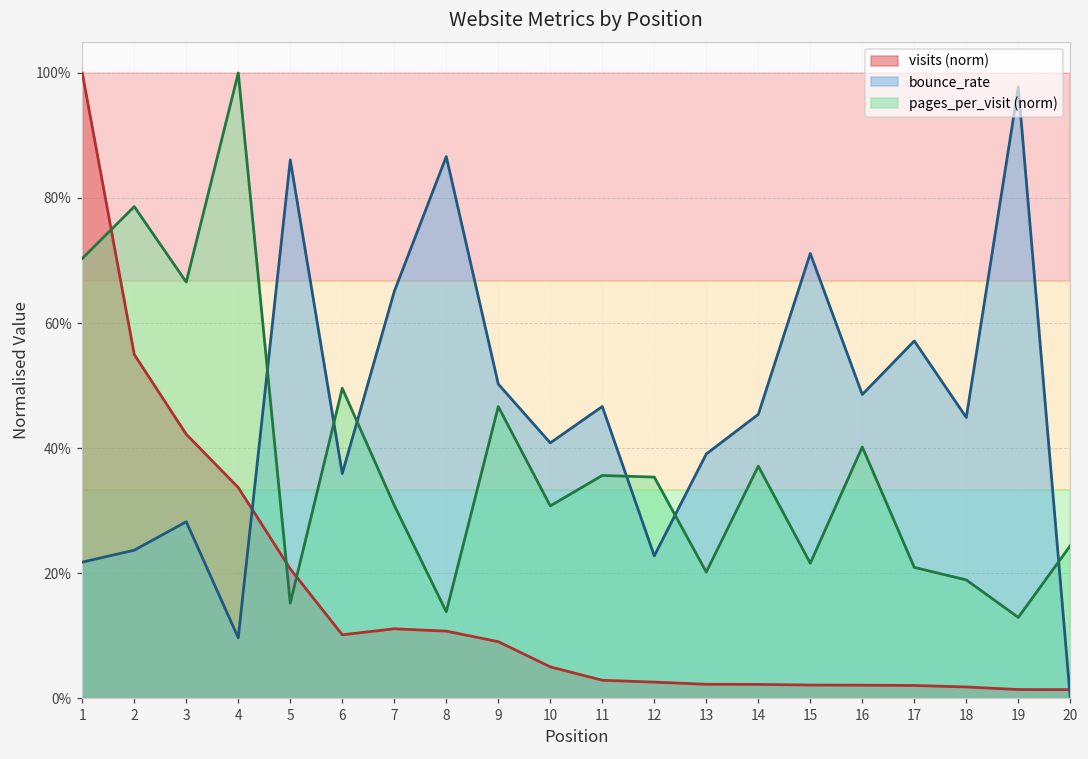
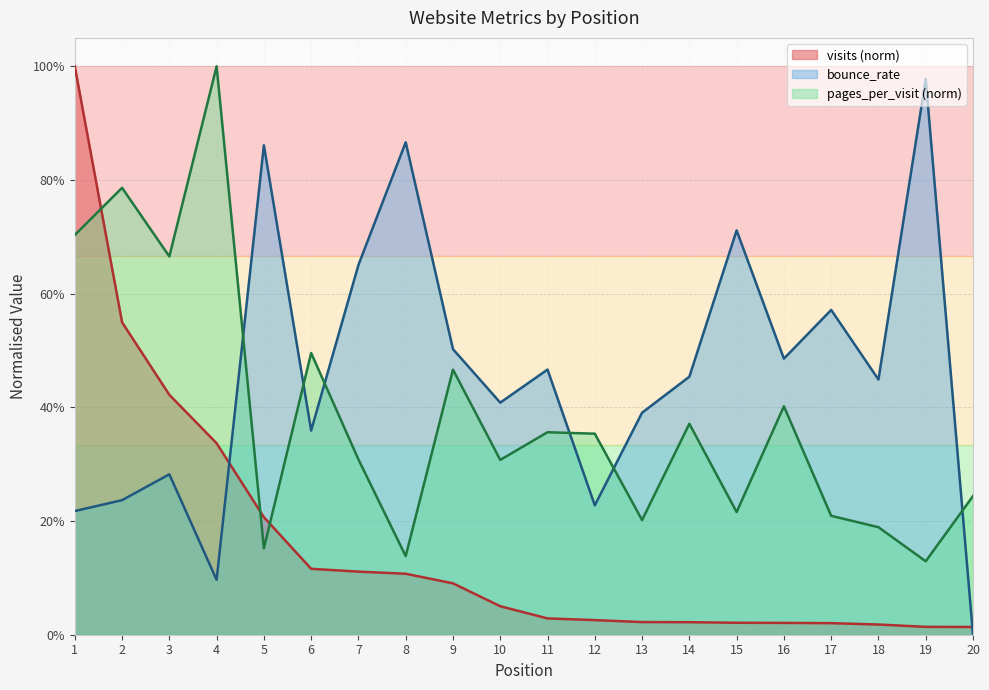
  {
    "visits (norm)": {
      "1": "100%",
      "2": "55%",
      "3": "42%",
      "4": "34%",
      "5": "21%",
-     "6": "10%",
+     "6": "12%",
      "7": "11%",
      "8": "11%",
      "9": "9%",
      "10": "5%",
      "11": "3%",
      "12": "3%",
      "13": "2%",
      "14": "2%",
      "15": "2%",
      "16": "2%",
      "17": "2%",
      "18": "2%",
      "19": "1%",
      "20": "1%"
    },
    "bounce_rate": {
      "1": "22%",
      "2": "24%",
      "3": "28%",
      "4": "10%",
      "5": "86%",
      "6": "36%",
      "7": "65%",
      "8": "87%",
      "9": "50%",
      "10": "41%",
      "11": "47%",
      "12": "23%",
      "13": "39%",
      "14": "45%",
      "15": "71%",
      "16": "49%",
      "17": "57%",
      "18": "45%",
      "20": "0%"
    },
    "pages_per_visit (norm)": {
      "1": "70%",
      "2": "79%",
      "3": "67%",
      "4": "100%",
      "5": "15%",
      "6": "50%",
      "7": "31%",
      "8": "14%",
      "9": "47%",
      "10": "31%",
      "11": "36%",
      "12": "35%",
      "13": "20%",
      "14": "37%",
      "15": "22%",
      "16": "40%",
      "17": "21%",
      "18": "19%",
      "19": "13%",
      "20": "24%"
    }
  }
